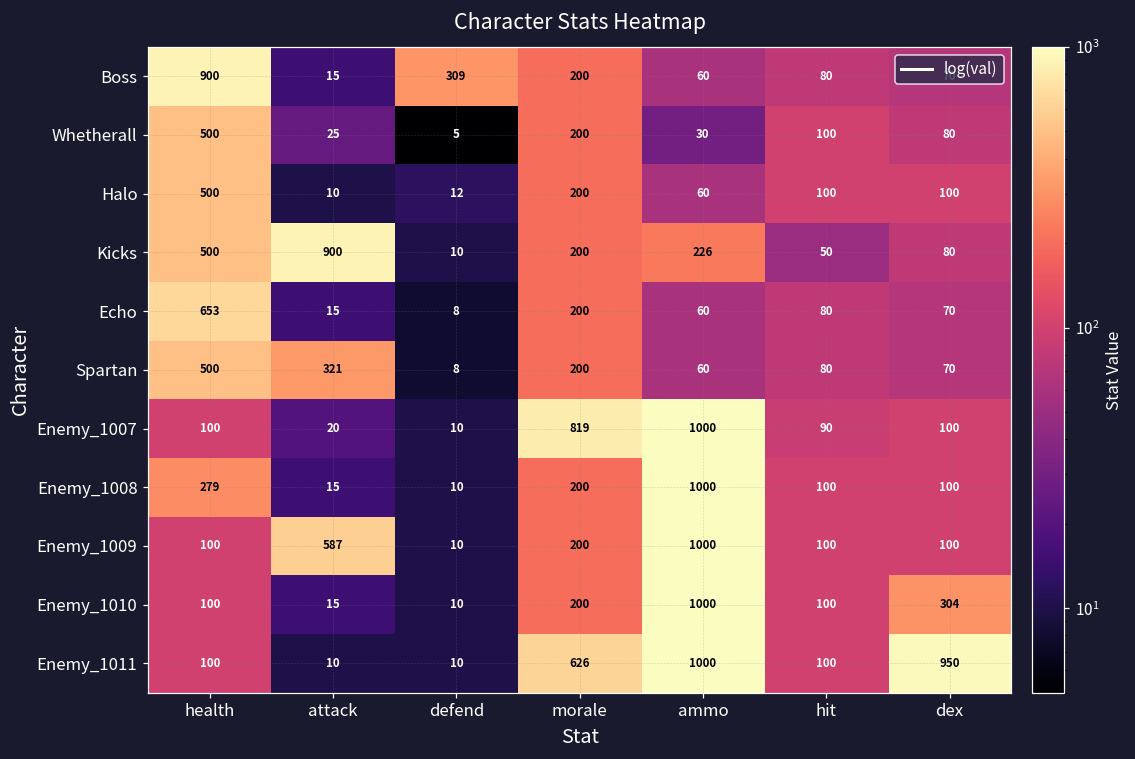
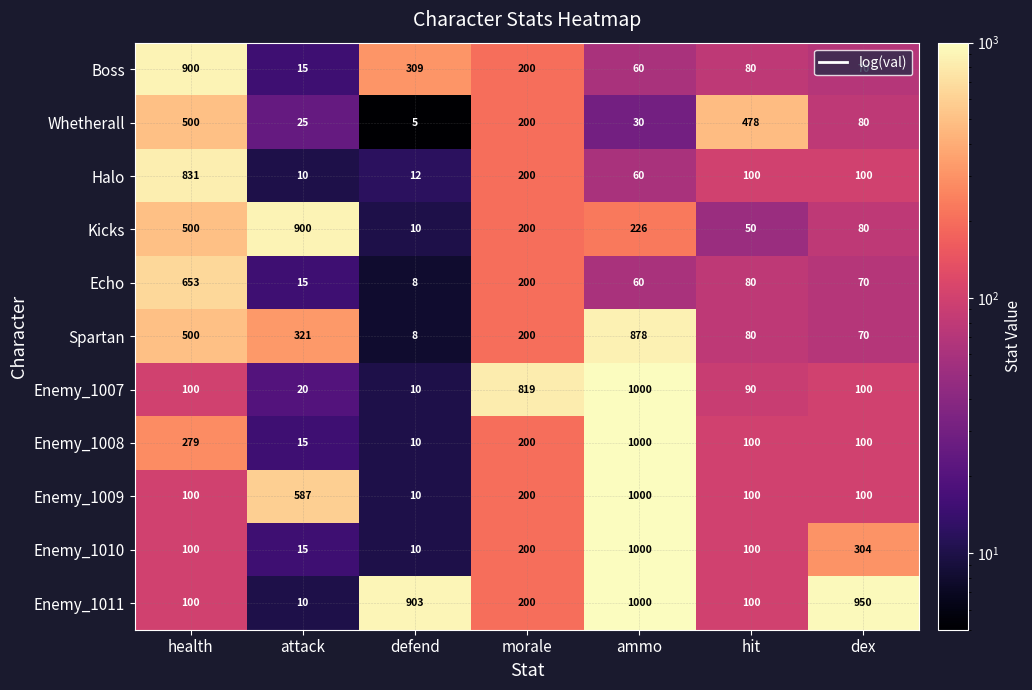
  {
    "Boss": {
      "health": 900,
      "attack": 15,
      "defend": 309,
      "morale": 200,
      "ammo": 60,
      "hit": 80
    },
    "Whetherall": {
      "health": 500,
      "attack": 25,
      "defend": 5,
      "morale": 200,
      "ammo": 30,
-     "hit": 100,
+     "hit": 478,
      "dex": 80
    },
    "Halo": {
-     "health": 500,
+     "health": 831,
      "attack": 10,
      "defend": 12,
      "morale": 200,
      "ammo": 60,
      "hit": 100,
      "dex": 100
    },
    "Kicks": {
      "health": 500,
      "attack": 900,
      "defend": 10,
      "morale": 200,
      "ammo": 226,
      "hit": 50,
      "dex": 80
    },
    "Echo": {
      "health": 653,
      "attack": 15,
      "defend": 8,
      "morale": 200,
      "ammo": 60,
      "hit": 80,
      "dex": 70
    },
    "Spartan": {
      "health": 500,
      "attack": 321,
      "defend": 8,
      "morale": 200,
-     "ammo": 60,
+     "ammo": 878,
      "hit": 80,
      "dex": 70
    },
    "Enemy_1007": {
      "health": 100,
      "attack": 20,
      "defend": 10,
      "morale": 819,
      "ammo": 1000,
      "hit": 90,
      "dex": 100
    },
    "Enemy_1008": {
      "health": 279,
      "attack": 15,
      "defend": 10,
      "morale": 200,
      "ammo": 1000,
      "hit": 100,
      "dex": 100
    },
    "Enemy_1009": {
      "health": 100,
      "attack": 587,
      "defend": 10,
      "morale": 200,
      "ammo": 1000,
      "hit": 100,
      "dex": 100
    },
    "Enemy_1010": {
      "health": 100,
      "attack": 15,
      "defend": 10,
      "morale": 200,
      "ammo": 1000,
      "hit": 100,
      "dex": 304
    },
    "Enemy_1011": {
      "health": 100,
      "attack": 10,
-     "defend": 10,
-     "morale": 626,
+     "defend": 903,
+     "morale": 200,
      "ammo": 1000,
      "hit": 100,
      "dex": 950
    }
  }
